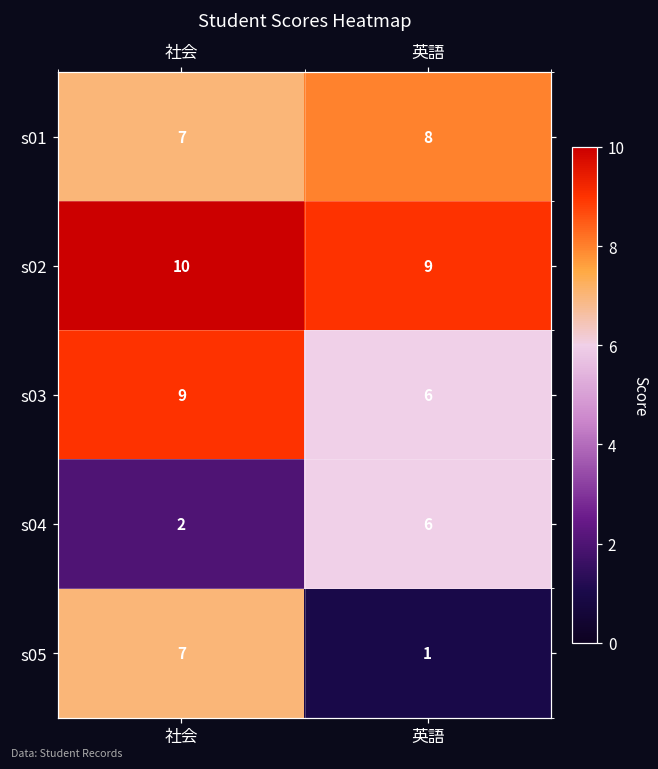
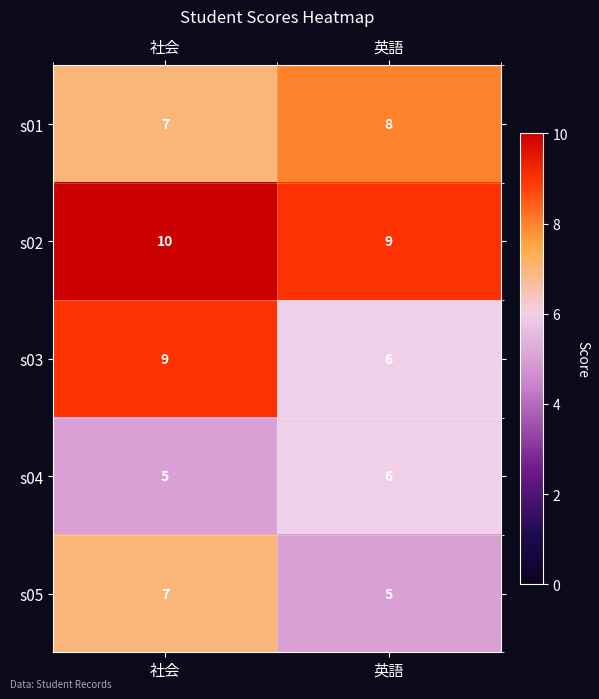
  {
    "s01": {
      "社会": 7,
      "英語": 8
    },
    "s02": {
      "社会": 10,
      "英語": 9
    },
    "s03": {
      "社会": 9
    },
    "s04": {
-     "社会": 2
+     "社会": 5
    },
    "s05": {
      "社会": 7,
-     "英語": 1
+     "英語": 5
    }
  }
